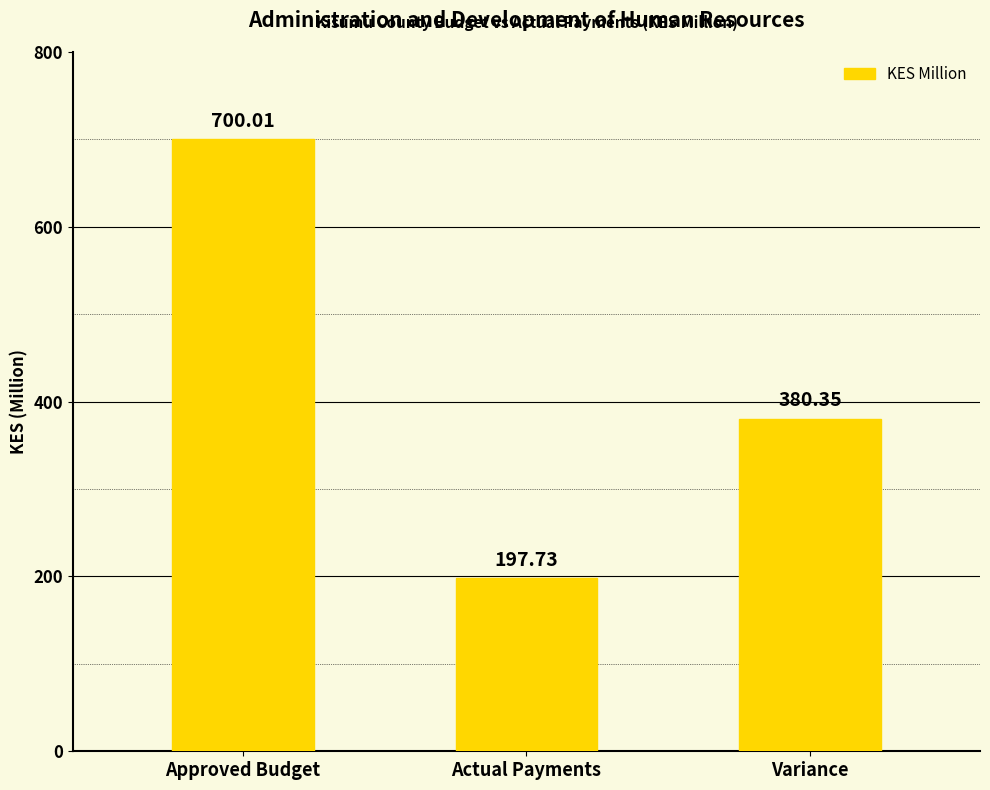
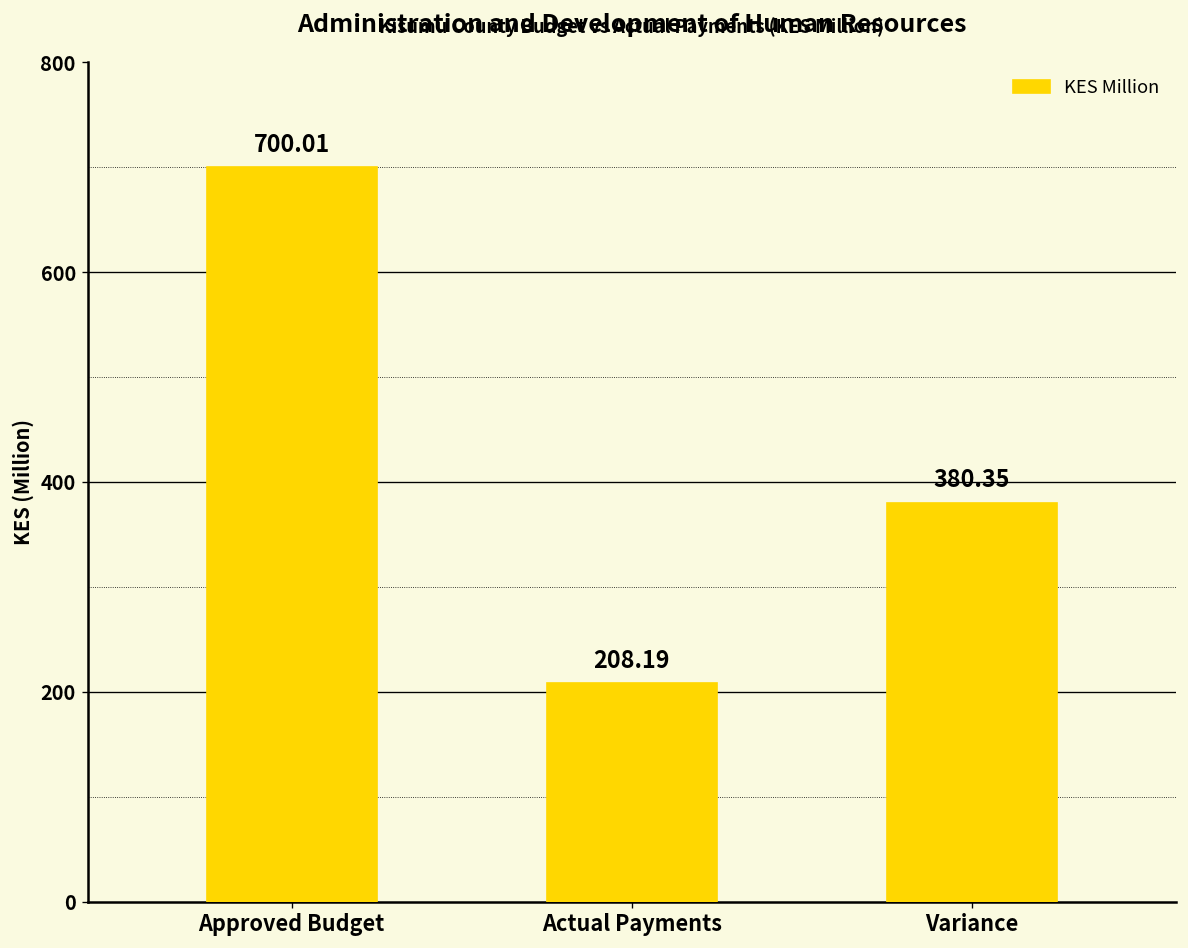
  {
    "Approved Budget": 700.01,
-   "Actual Payments": 197.73,
+   "Actual Payments": 208.19,
    "Variance": 380.35
  }
